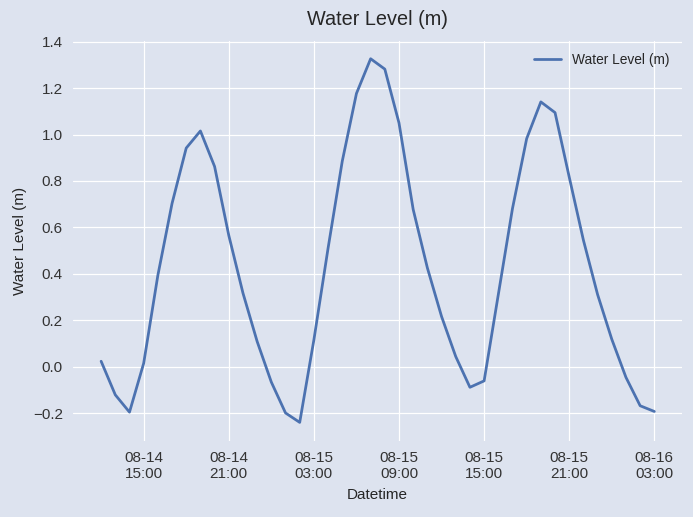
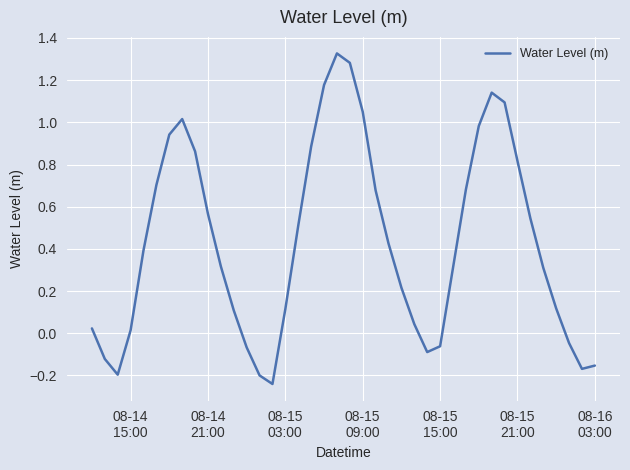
  {
    "08-14 15:00": 0.01,
    "08-14 21:00": 0.57,
    "08-15 03:00": 0.12,
    "08-15 09:00": 1.05,
    "08-15 15:00": -0.06,
    "08-15 21:00": 0.82,
-   "08-16 03:00": -0.19
+   "08-16 03:00": -0.15
  }
